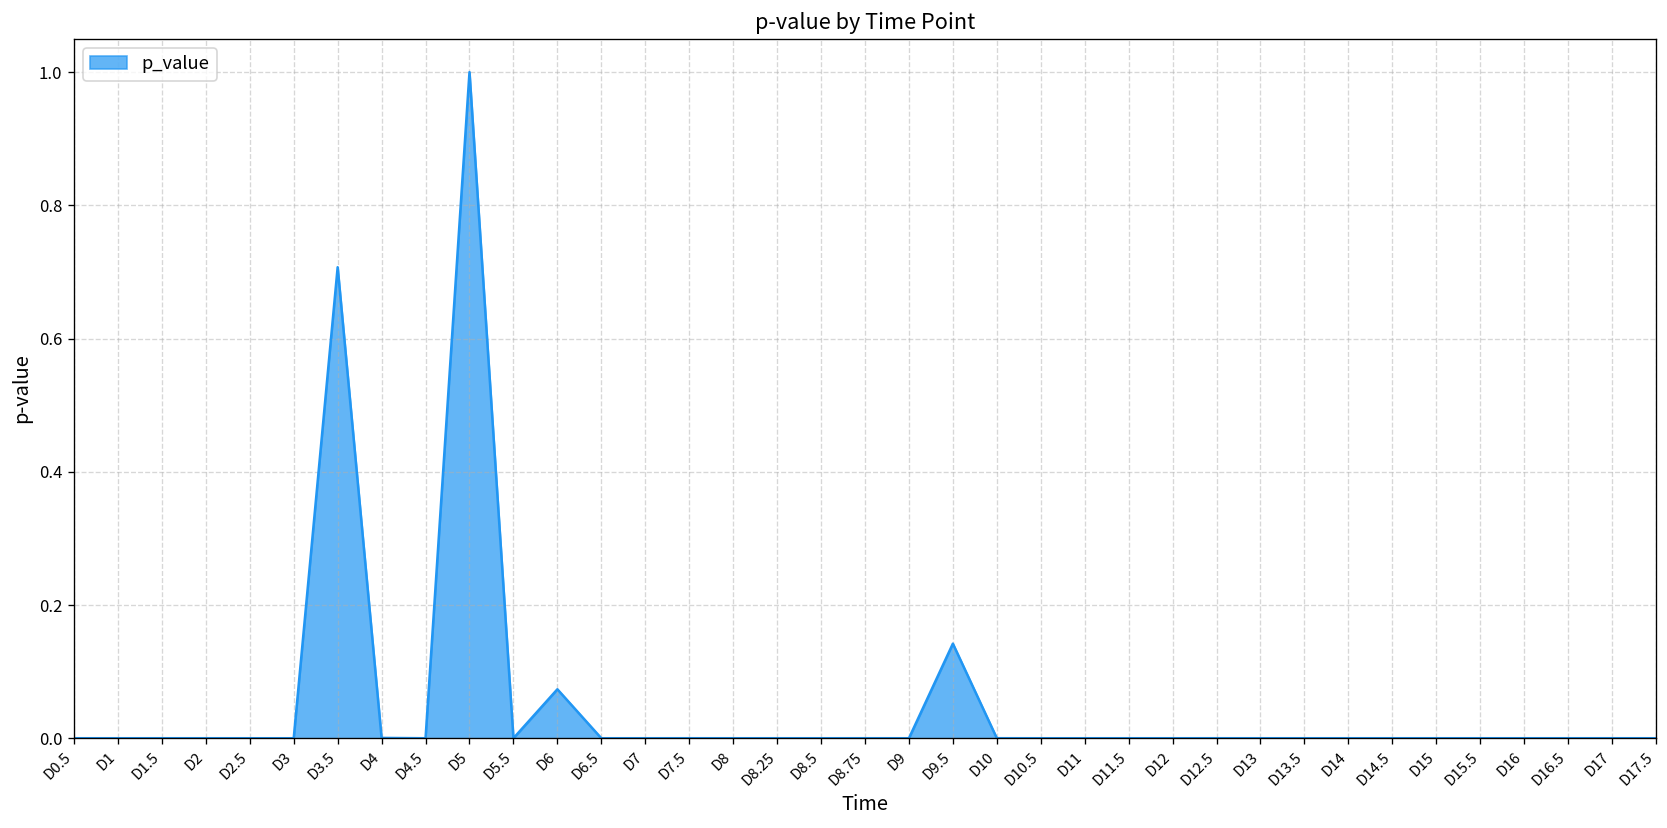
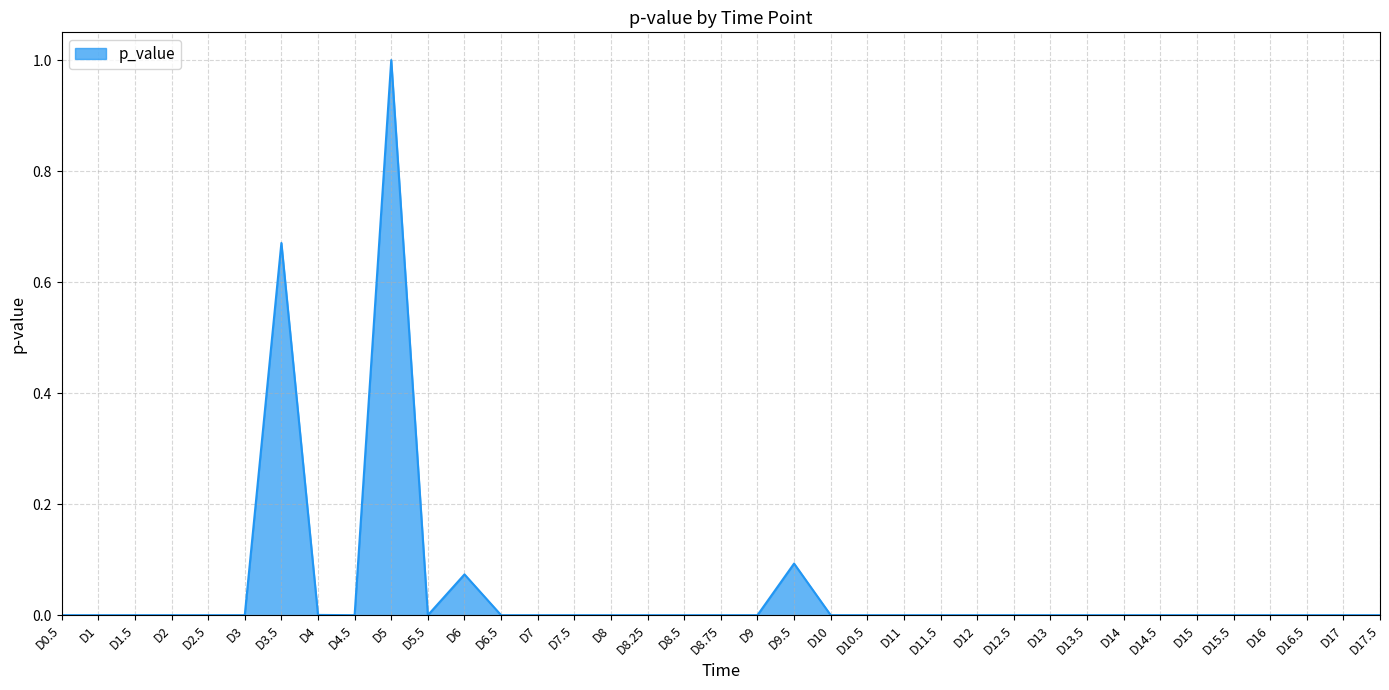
  {
    "D0.5": 0.00,
    "D1": 0.00,
    "D1.5": 0.00,
    "D2": 0.00,
    "D2.5": 0.00,
    "D3": 0.00,
-   "D3.5": 0.71,
+   "D3.5": 0.67,
    "D4": 0.00,
    "D4.5": 0.00,
    "D5": 1.00,
    "D5.5": 0.00,
    "D6": 0.07,
    "D6.5": 0.00,
    "D7": 0.00,
    "D7.5": 0.00,
    "D8": 0.00,
    "D8.25": 0.00,
    "D8.5": 0.00,
    "D8.75": 0.00,
    "D9": 0.00,
-   "D9.5": 0.14,
+   "D9.5": 0.09,
    "D10": 0.00,
    "D10.5": 0.00,
    "D11": 0.00,
    "D11.5": 0.00,
    "D12": 0.00,
    "D12.5": 0.00,
    "D13": 0.00,
    "D13.5": 0.00,
    "D14": 0.00,
    "D14.5": 0.00,
    "D15": 0.00,
    "D15.5": 0.00,
    "D16": 0.00,
    "D16.5": 0.00,
    "D17": 0.00,
    "D17.5": 0.00
  }
